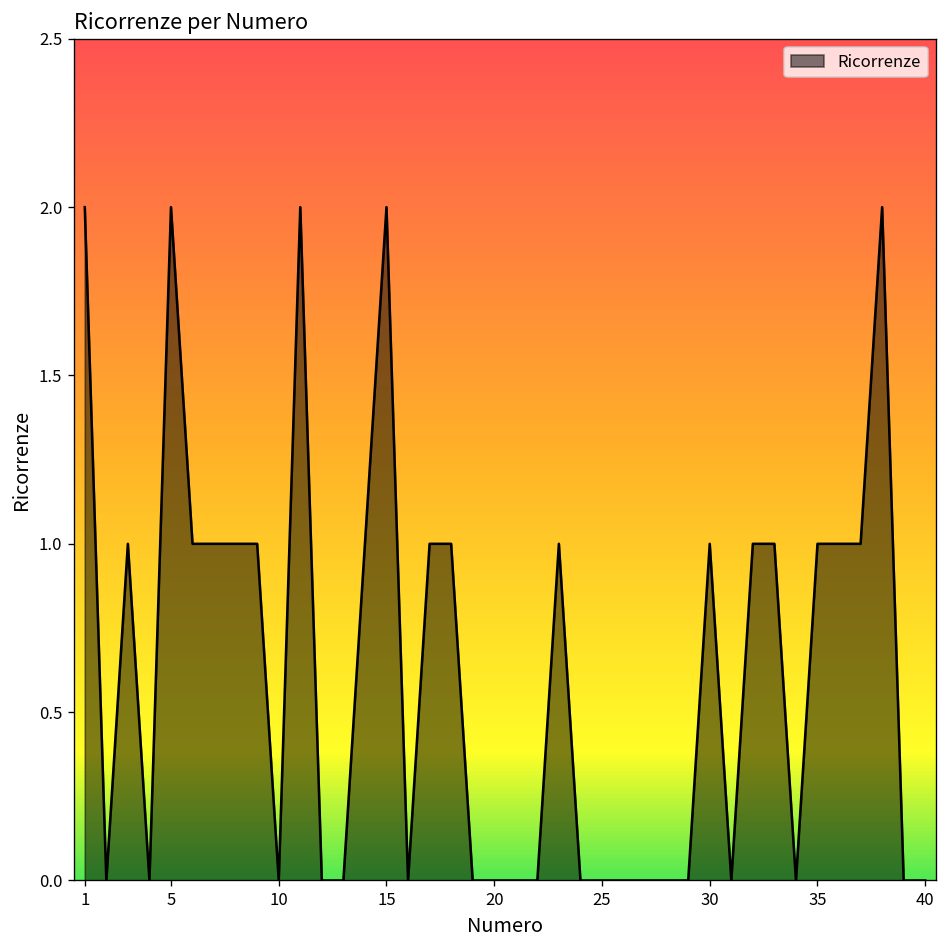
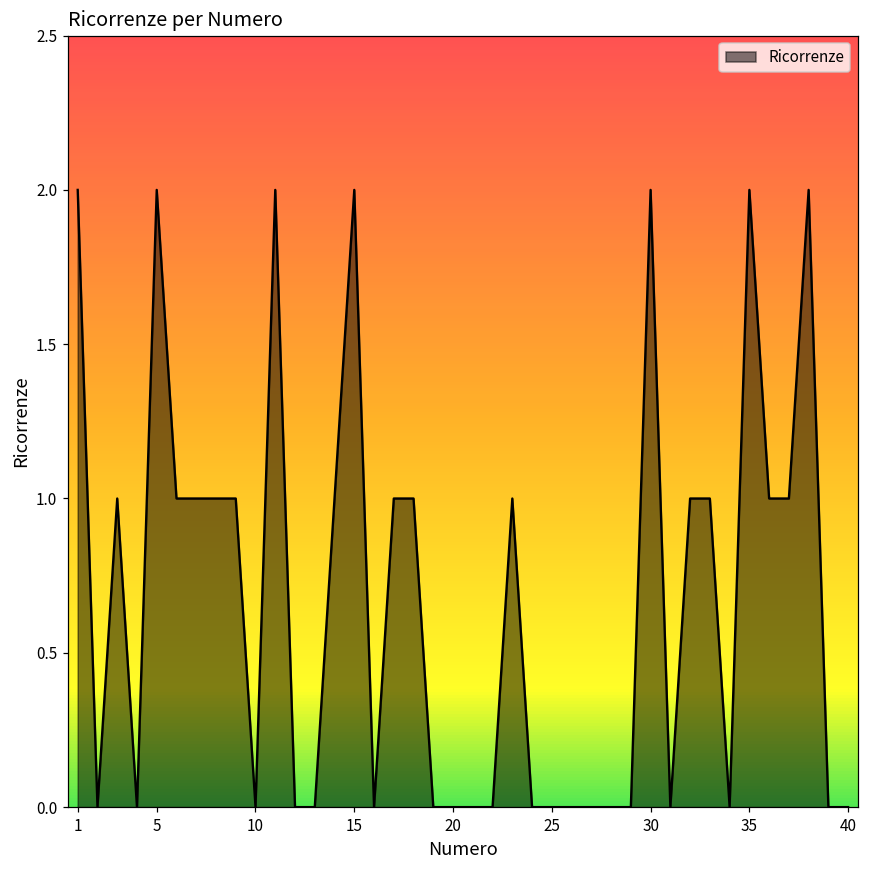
  {
    "1": 2,
    "5": 2,
    "10": 0,
    "15": 2,
    "20": 0,
    "25": 0,
-   "30": 1,
-   "35": 1,
+   "30": 2,
+   "35": 2,
    "40": 0
  }
